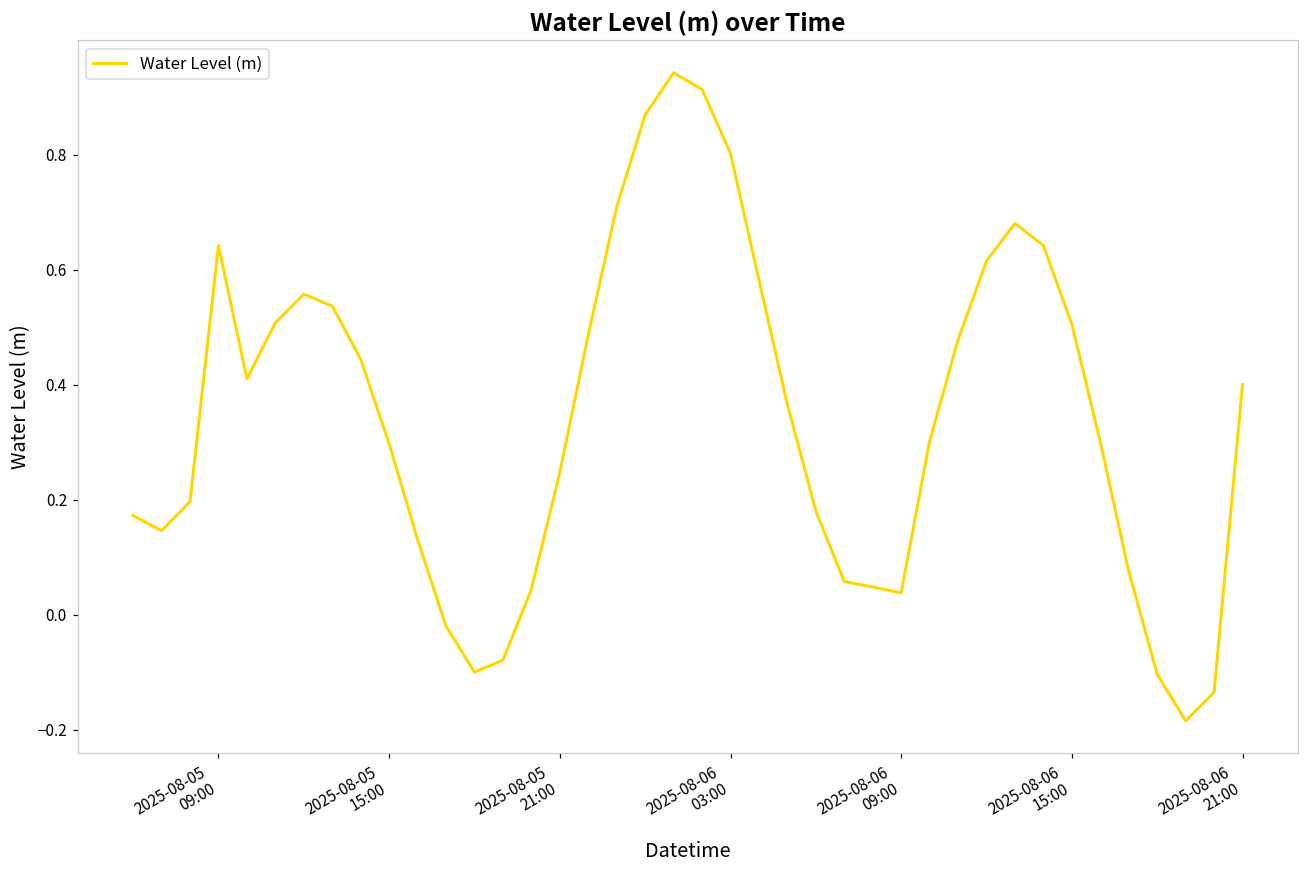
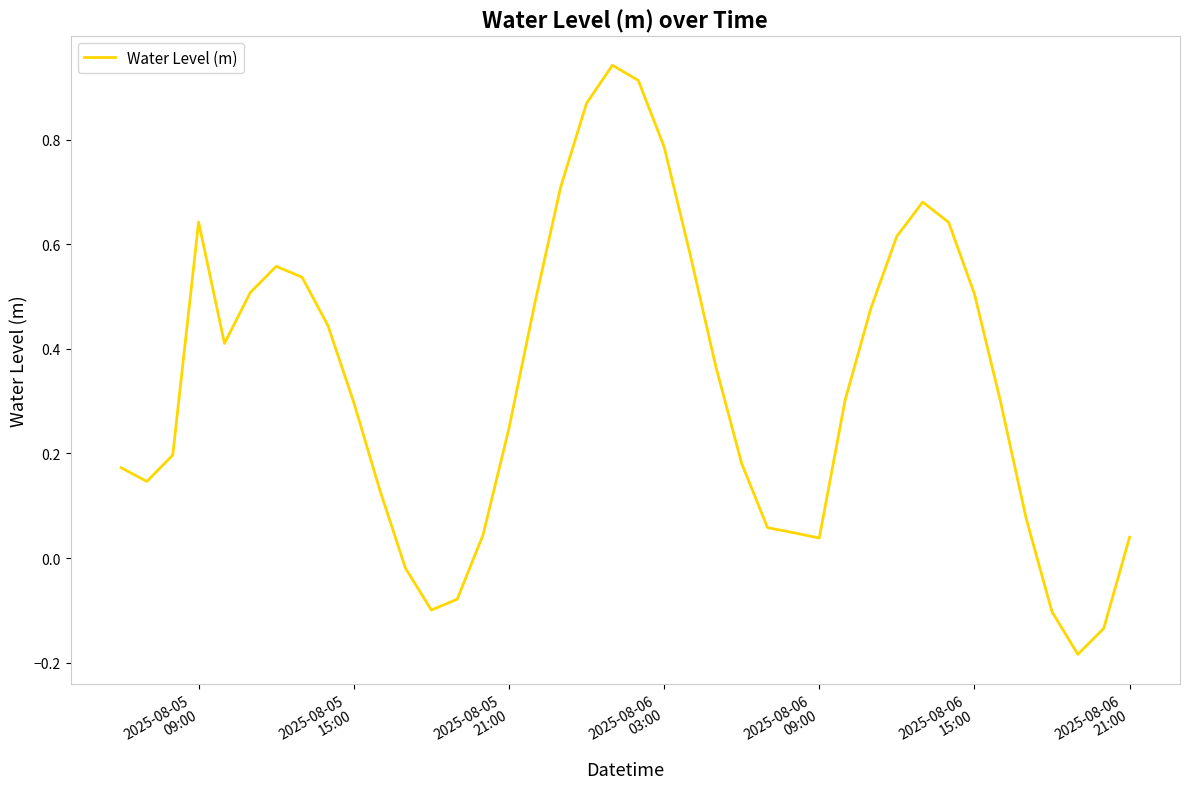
  {
    "2025-08-05 09:00": 0.64,
    "2025-08-05 15:00": 0.30,
    "2025-08-05 21:00": 0.25,
-   "2025-08-06 03:00": 0.80,
+   "2025-08-06 03:00": 0.79,
    "2025-08-06 09:00": 0.04,
    "2025-08-06 15:00": 0.51,
-   "2025-08-06 21:00": 0.40
+   "2025-08-06 21:00": 0.04
  }
